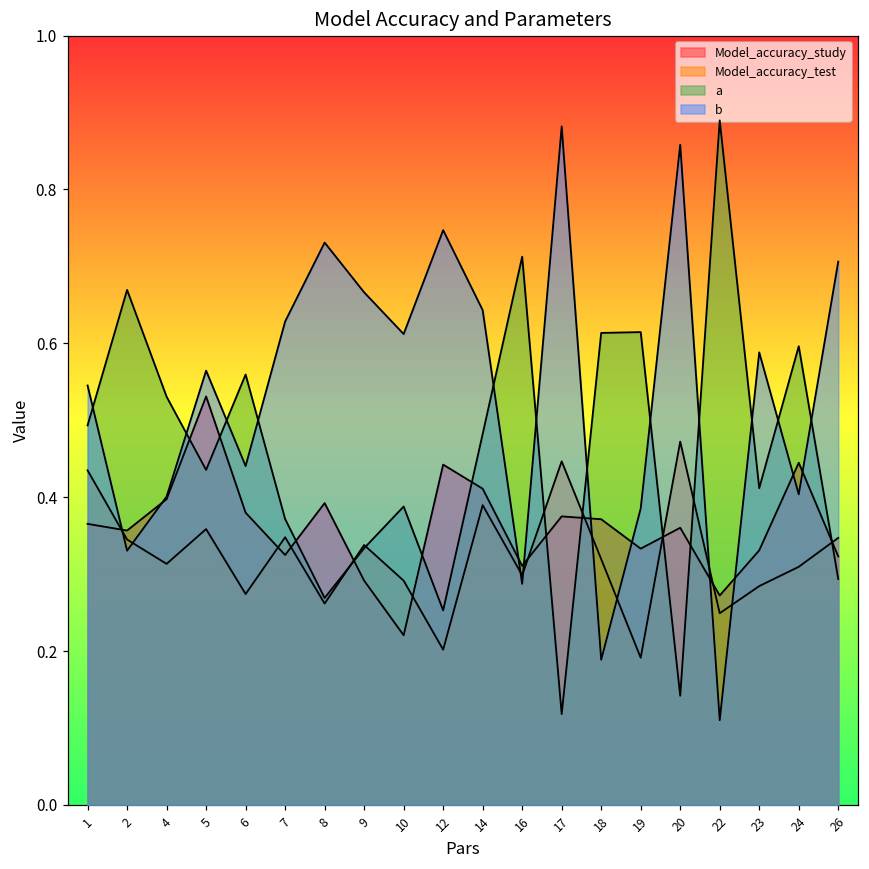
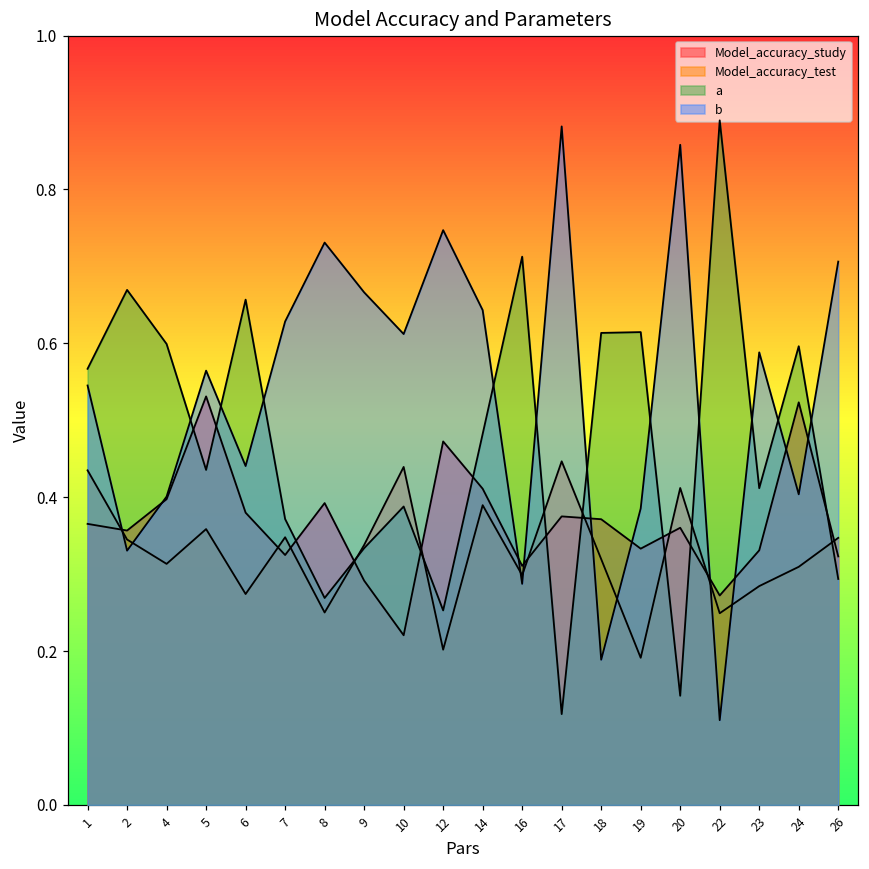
  {
    "Model_accuracy_study": {
      "1": 0.37,
      "2": 0.36,
      "5": 0.53,
      "6": 0.38,
      "7": 0.32,
      "8": 0.39,
      "9": 0.29,
      "10": 0.22,
-     "12": 0.44,
+     "12": 0.47,
      "14": 0.41,
      "16": 0.31,
      "17": 0.38,
      "18": 0.37,
      "19": 0.33,
      "20": 0.36,
      "22": 0.27,
      "23": 0.33,
-     "24": 0.44,
+     "24": 0.52,
      "26": 0.32
    },
    "Model_accuracy_test": {
      "1": 0.43,
      "2": 0.35,
      "4": 0.31,
      "5": 0.36,
      "6": 0.27,
      "7": 0.35,
-     "8": 0.26,
+     "8": 0.25,
      "9": 0.34,
-     "10": 0.29,
+     "10": 0.44,
      "12": 0.20,
      "14": 0.39,
      "16": 0.30,
      "17": 0.45,
      "18": 0.32,
      "19": 0.19,
-     "20": 0.47,
+     "20": 0.41,
      "22": 0.25,
      "23": 0.28,
      "24": 0.31,
      "26": 0.35
    },
    "a": {
-     "1": 0.49,
+     "1": 0.57,
      "2": 0.67,
-     "4": 0.53,
+     "4": 0.60,
      "5": 0.44,
-     "6": 0.56,
+     "6": 0.66,
      "7": 0.37,
      "8": 0.27,
      "9": 0.33,
      "10": 0.39,
      "12": 0.25,
      "14": 0.48,
      "16": 0.71,
      "17": 0.12,
      "18": 0.61,
      "19": 0.61,
      "20": 0.14,
      "22": 0.89,
      "23": 0.41,
      "24": 0.60,
      "26": 0.29
    },
    "b": {
      "1": 0.55,
      "2": 0.33,
      "5": 0.56,
      "6": 0.44,
      "7": 0.63,
      "8": 0.73,
      "9": 0.67,
      "10": 0.61,
      "12": 0.75,
      "14": 0.64,
      "16": 0.29,
      "17": 0.88,
      "18": 0.19,
      "19": 0.39,
      "20": 0.86,
      "22": 0.11,
      "23": 0.59,
      "24": 0.40,
      "26": 0.71
    }
  }
